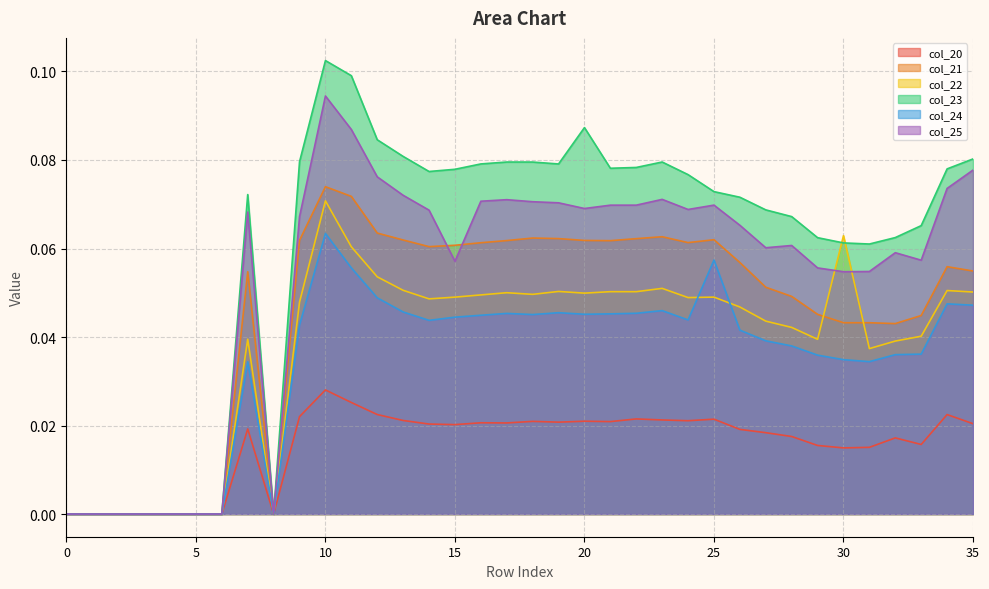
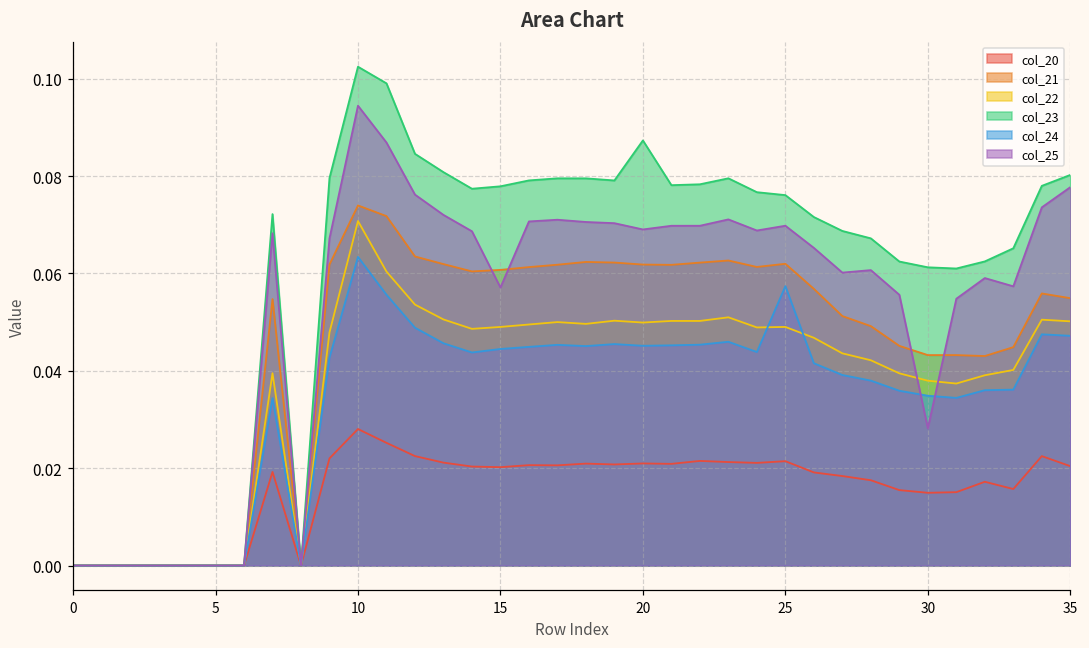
  {
    "col_22": {
      "10": 0.071,
      "15": 0.049,
      "20": 0.050,
      "25": 0.049,
-     "30": 0.063,
+     "30": 0.038,
      "35": 0.050
    },
    "col_23": {
      "10": 0.102,
      "15": 0.078,
      "20": 0.087,
-     "25": 0.073,
+     "25": 0.076,
      "30": 0.061,
      "35": 0.080
    },
    "col_24": {
      "10": 0.063,
      "15": 0.044,
      "20": 0.045,
      "25": 0.057,
      "30": 0.035,
      "35": 0.047
    },
    "col_25": {
      "10": 0.094,
      "15": 0.057,
      "20": 0.069,
      "25": 0.070,
-     "30": 0.055,
+     "30": 0.028,
      "35": 0.078
    }
  }
